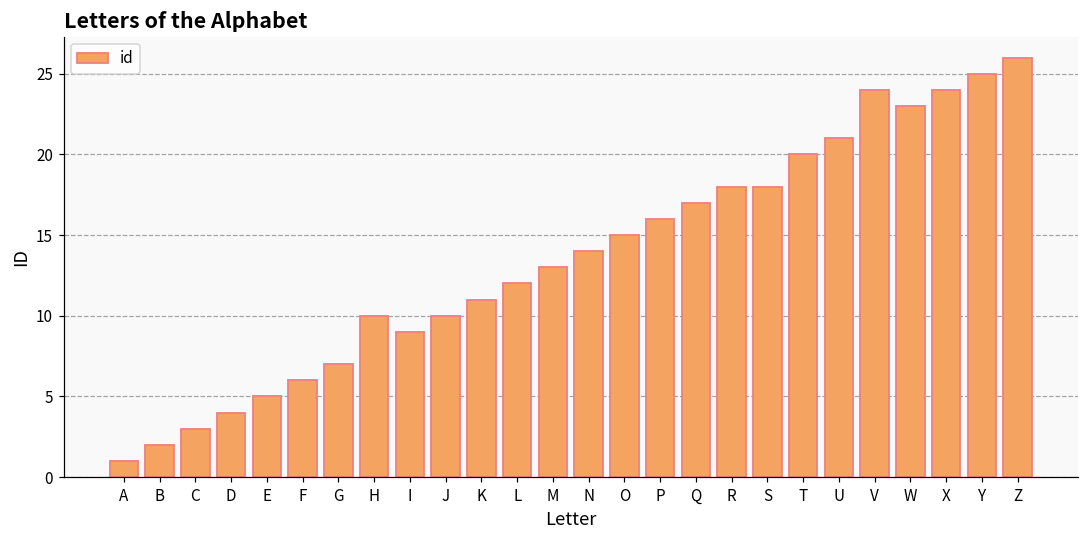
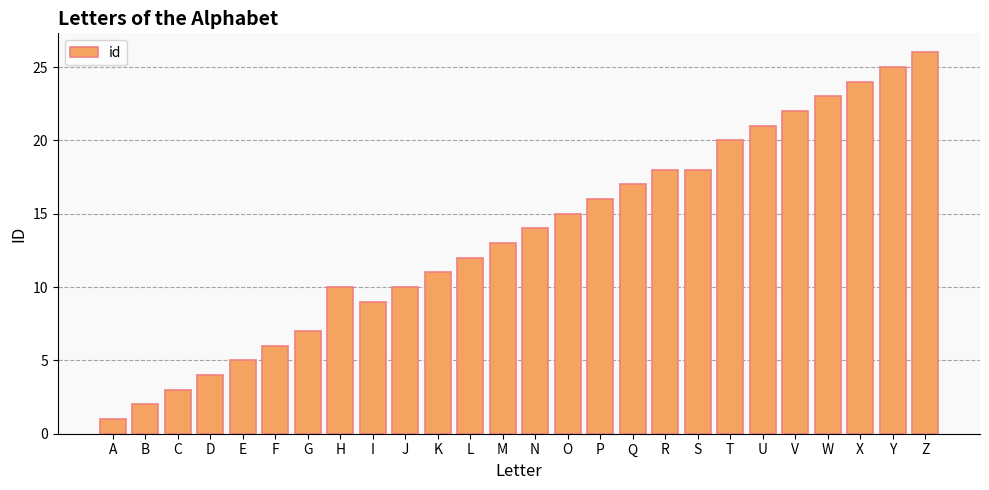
  {
    "A": 1,
    "B": 2,
    "C": 3,
    "D": 4,
    "E": 5,
    "F": 6,
    "G": 7,
    "H": 10,
    "I": 9,
    "J": 10,
    "K": 11,
    "L": 12,
    "M": 13,
    "N": 14,
    "O": 15,
    "P": 16,
    "Q": 17,
    "R": 18,
    "S": 18,
    "T": 20,
    "U": 21,
-   "V": 24,
+   "V": 22,
    "W": 23,
    "X": 24,
    "Y": 25,
    "Z": 26
  }
